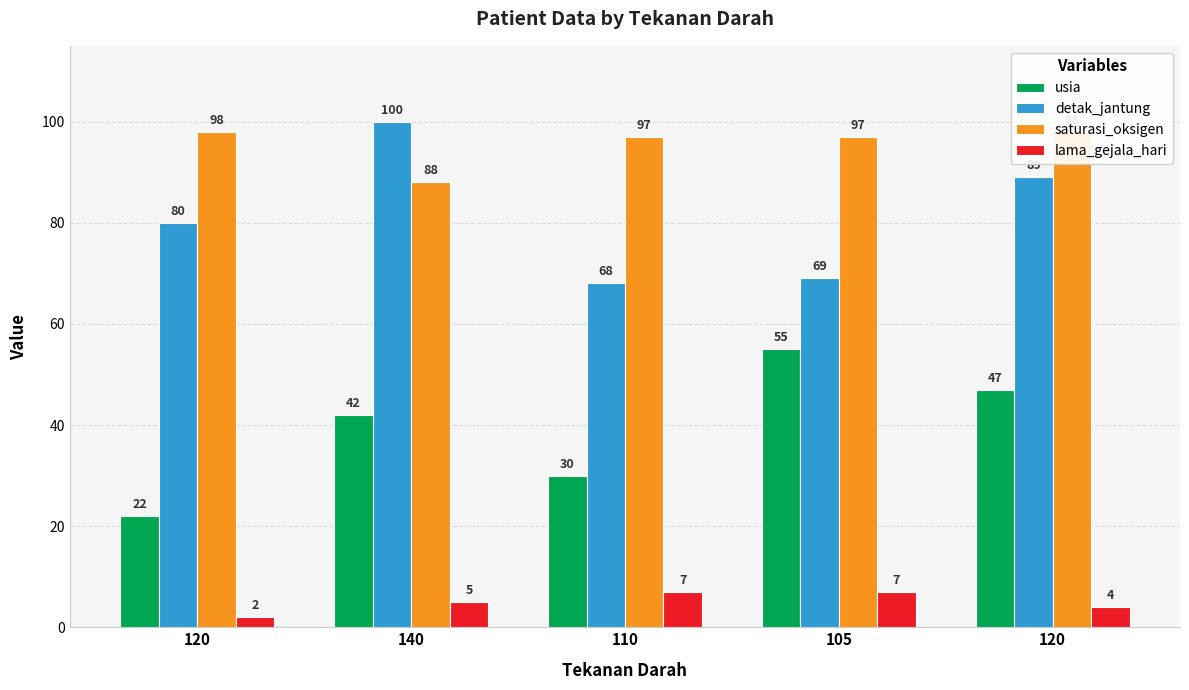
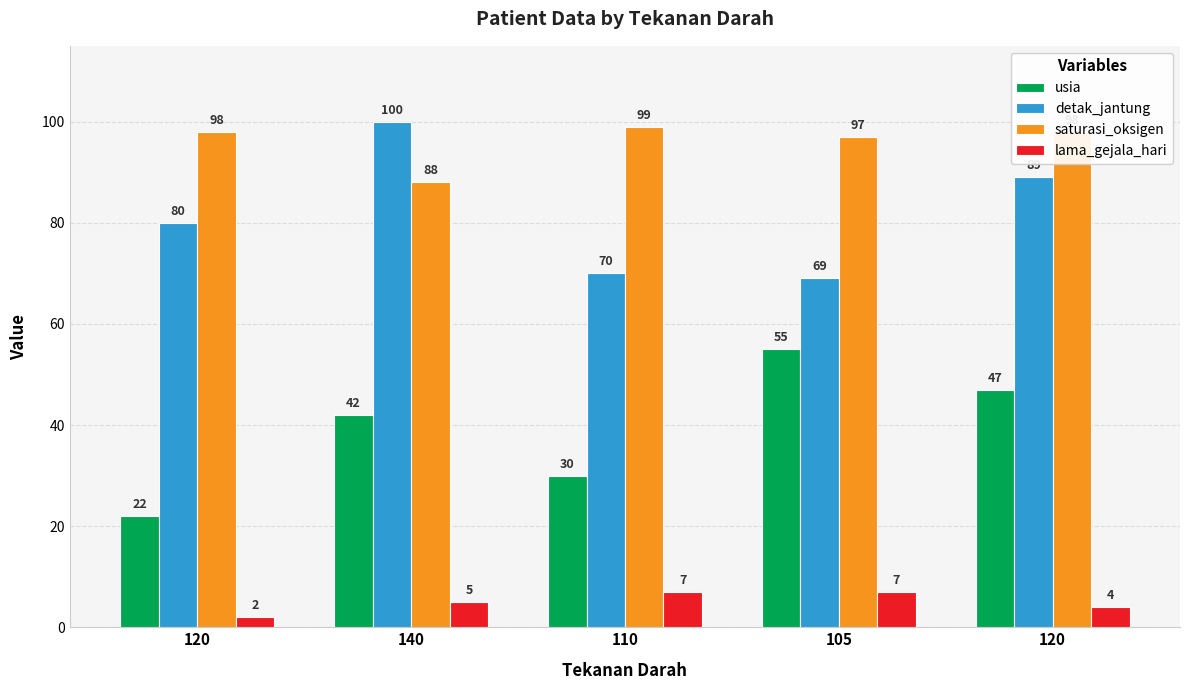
  {
    "usia": {
      "140": 42,
      "110": 30,
      "105": 55
    },
    "detak_jantung": {
      "140": 100,
-     "110": 68,
+     "110": 70,
      "105": 69
    },
    "saturasi_oksigen": {
      "140": 88,
-     "110": 97,
+     "110": 99,
      "105": 97
    },
    "lama_gejala_hari": {
      "140": 5,
      "110": 7,
      "105": 7
    }
  }
